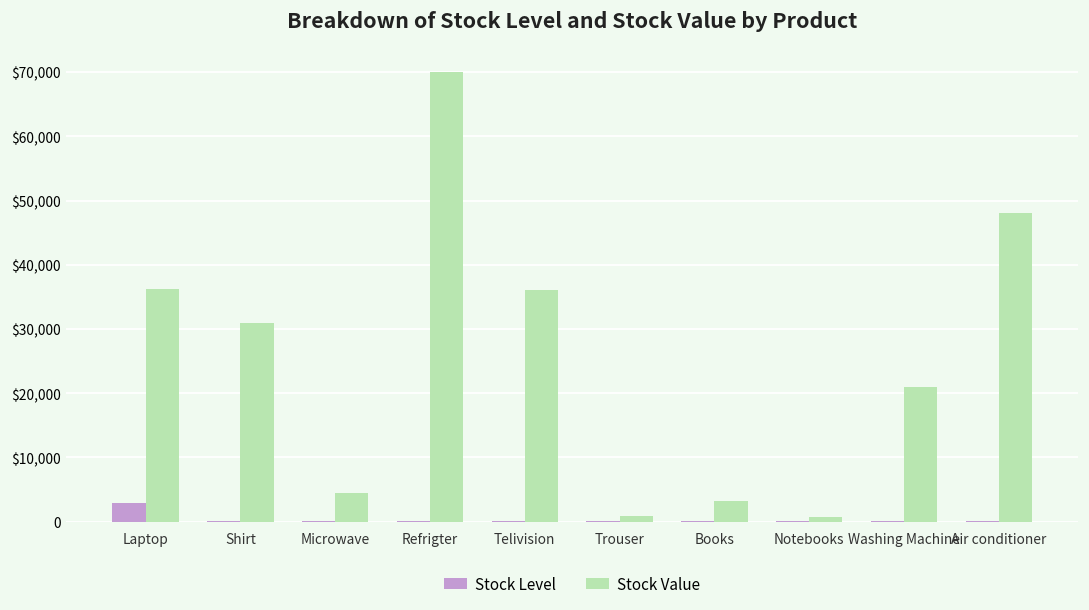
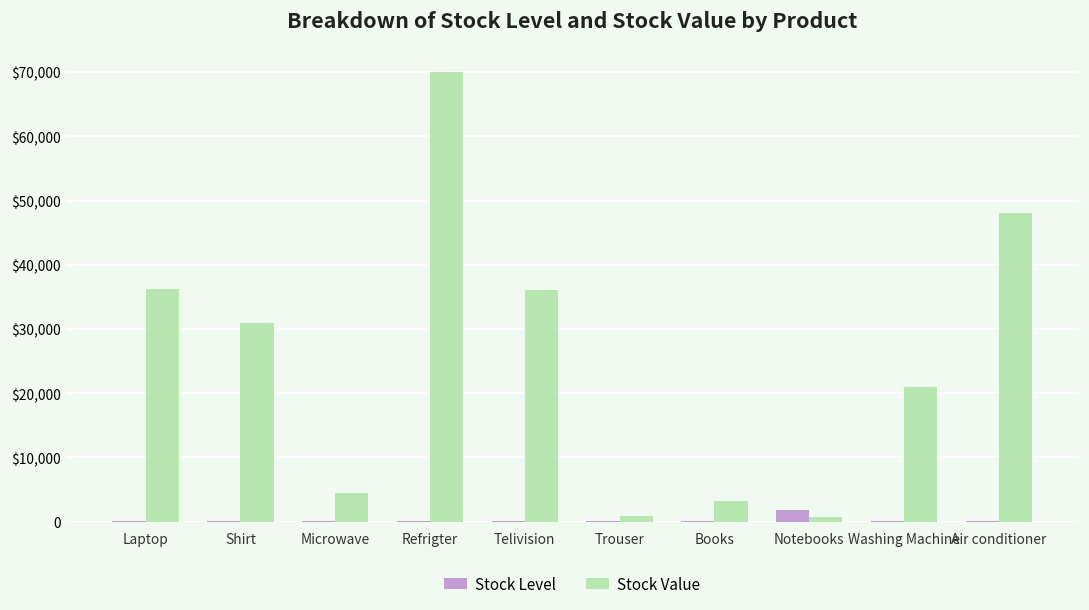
  {
    "Stock Level": {
-     "Laptop": "$3,000",
-     "Notebooks": "$0"
+     "Laptop": "$0",
+     "Notebooks": "$2,000"
    },
    "Stock Value": {
      "Laptop": "$36,000",
      "Shirt": "$31,000",
      "Microwave": "$5,000",
      "Refrigter": "$70,000",
      "Telivision": "$36,000",
      "Trouser": "$1,000",
      "Books": "$3,000",
      "Notebooks": "$1,000",
      "Washing Machine": "$21,000",
      "Air conditioner": "$48,000"
    }
  }
